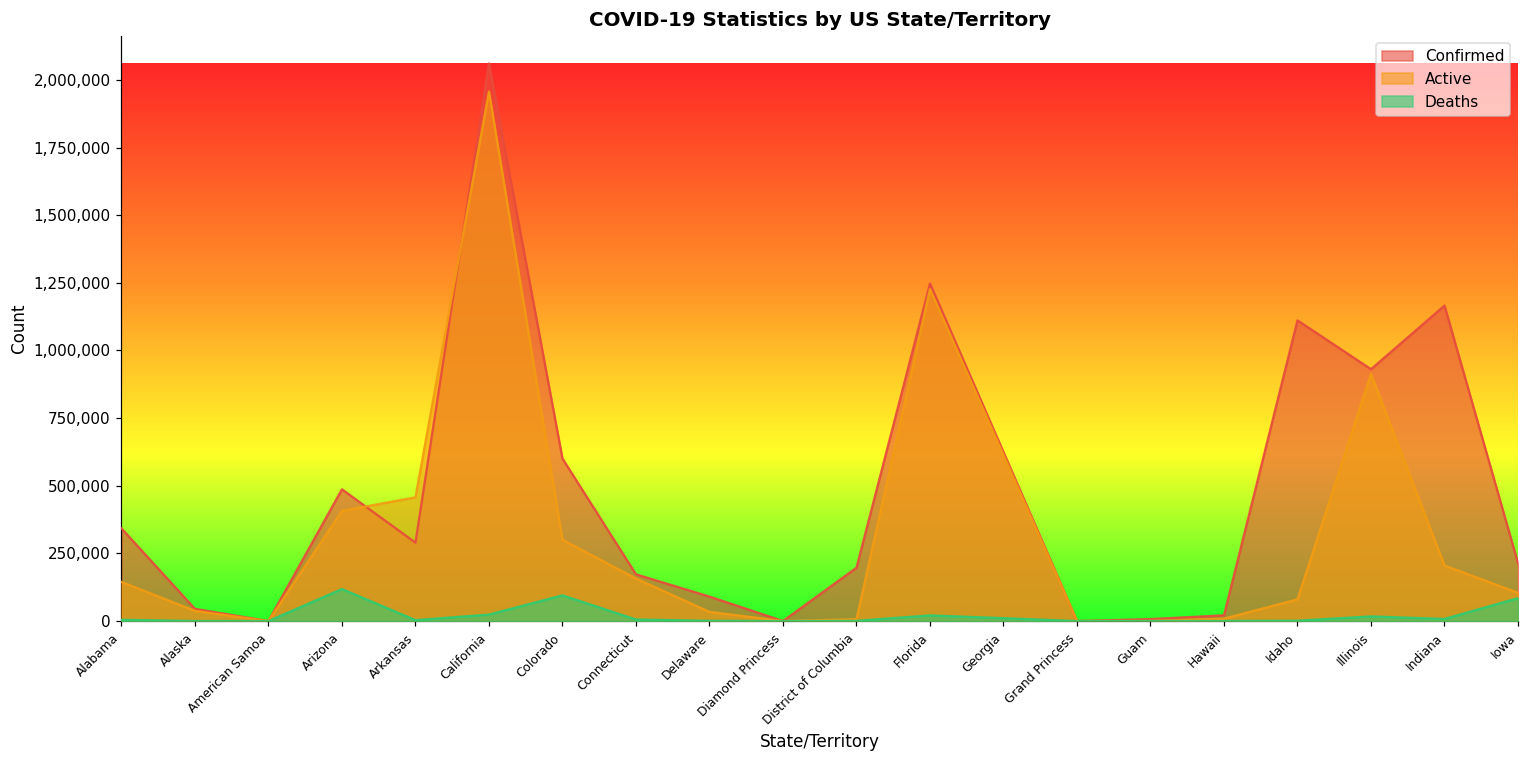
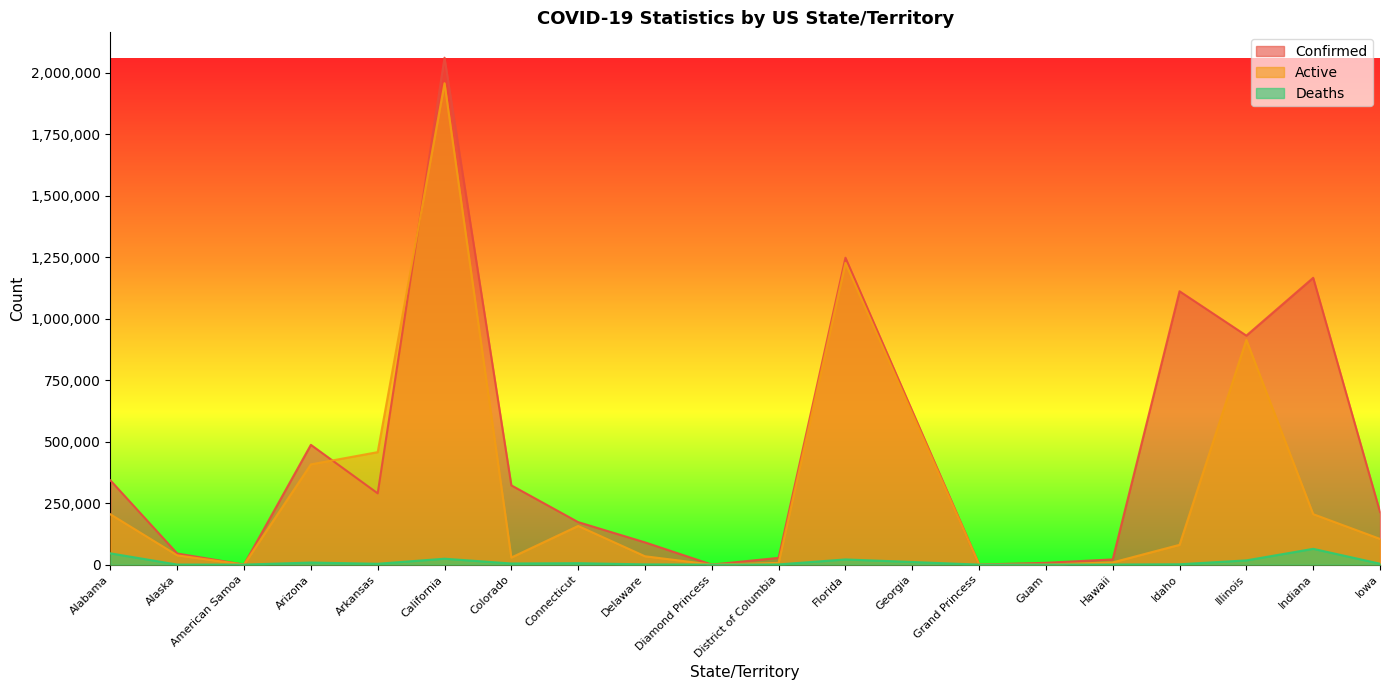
  {
    "Confirmed": {
      "Alabama": "340,000",
      "Arizona": "490,000",
      "Arkansas": "290,000",
      "California": "2,060,000",
-     "Colorado": "600,000",
+     "Colorado": "320,000",
      "Connecticut": "170,000",
      "Delaware": "90,000",
-     "District of Columbia": "200,000",
+     "District of Columbia": "30,000",
      "Florida": "1,250,000",
      "Georgia": "620,000",
      "Hawaii": "20,000",
      "Idaho": "1,110,000",
      "Illinois": "930,000",
      "Indiana": "1,170,000",
      "Iowa": "210,000"
    },
    "Active": {
-     "Alabama": "140,000",
+     "Alabama": "200,000",
      "Arizona": "410,000",
      "Arkansas": "460,000",
      "California": "1,960,000",
-     "Colorado": "300,000",
+     "Colorado": "30,000",
      "Connecticut": "160,000",
      "Delaware": "30,000",
      "Florida": "1,230,000",
      "Georgia": "610,000",
      "Idaho": "80,000",
      "Illinois": "910,000",
      "Indiana": "210,000",
      "Iowa": "100,000"
    },
    "Deaths": {
-     "Alabama": "0",
+     "Alabama": "50,000",
      "Alaska": "0",
-     "Arizona": "120,000",
+     "Arizona": "10,000",
      "Arkansas": "0",
      "California": "20,000",
-     "Colorado": "100,000",
+     "Colorado": "0",
      "Connecticut": "10,000",
      "Delaware": "0",
      "Florida": "20,000",
      "Georgia": "10,000",
      "Idaho": "0",
      "Illinois": "20,000",
-     "Indiana": "10,000",
-     "Iowa": "80,000"
+     "Indiana": "60,000",
+     "Iowa": "0"
    }
  }
